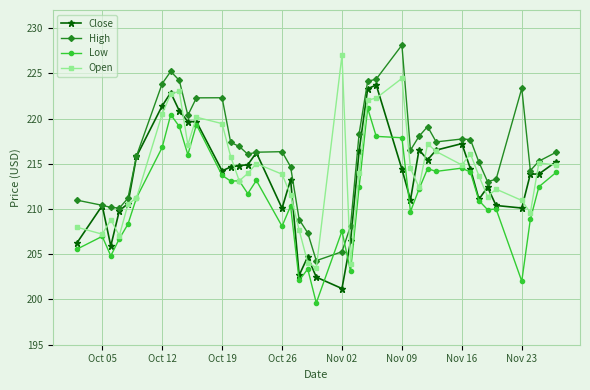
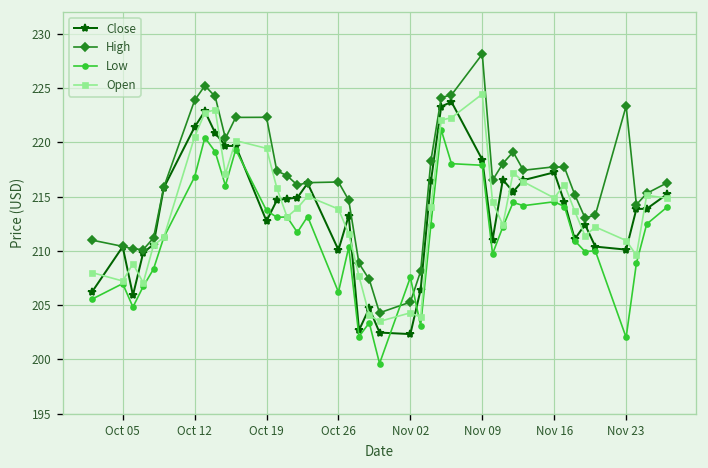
  {
    "Close": {
      "Oct 12": 221,
-     "Oct 19": 214,
+     "Oct 19": 213,
      "Oct 26": 210,
-     "Nov 02": 201,
-     "Nov 09": 214,
+     "Nov 02": 202,
+     "Nov 09": 218,
      "Nov 16": 217,
      "Nov 23": 210
    },
    "High": {
      "Oct 12": 224,
      "Oct 19": 222,
      "Oct 26": 216,
      "Nov 02": 205,
      "Nov 09": 228,
      "Nov 16": 218,
      "Nov 23": 223
    },
    "Low": {
      "Oct 12": 217,
      "Oct 19": 214,
-     "Oct 26": 208,
+     "Oct 26": 206,
      "Nov 02": 208,
      "Nov 09": 218,
      "Nov 16": 215,
      "Nov 23": 202
    },
    "Open": {
      "Oct 12": 221,
      "Oct 19": 219,
      "Oct 26": 214,
-     "Nov 02": 227,
+     "Nov 02": 204,
      "Nov 09": 224,
      "Nov 16": 215,
      "Nov 23": 211
    }
  }
